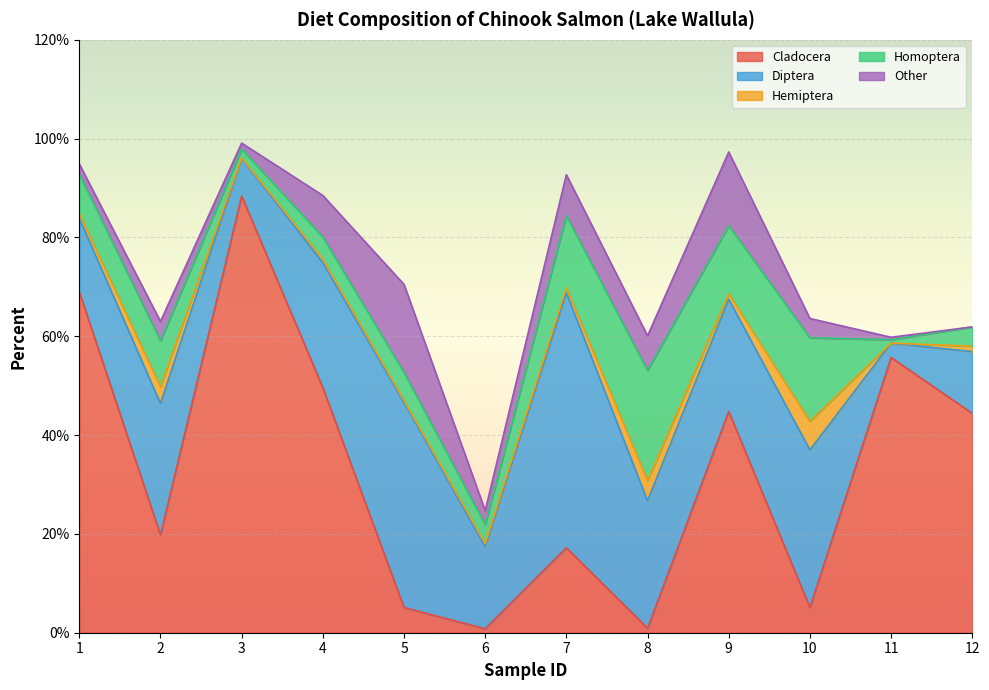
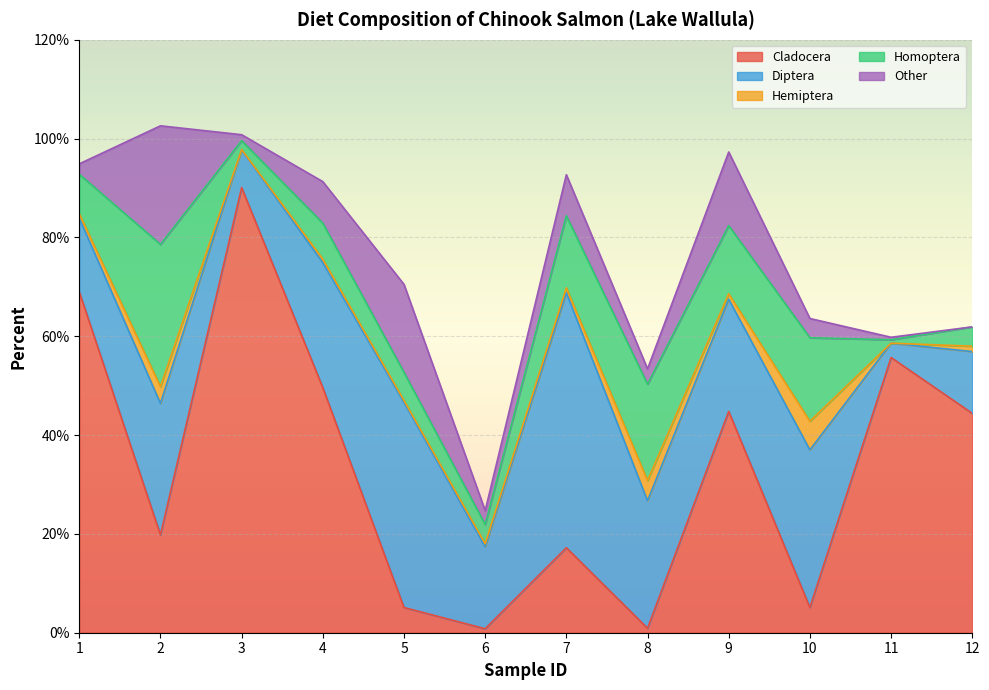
  {
    "Cladocera": {
      "1": "69%",
      "2": "20%",
-     "3": "88%",
+     "3": "90%",
      "4": "50%",
      "5": "5%",
      "6": "1%",
      "7": "17%",
      "8": "1%",
      "9": "45%",
      "10": "5%",
      "11": "56%",
      "12": "44%"
    },
    "Diptera": {
      "1": "15%",
      "2": "27%",
      "4": "25%",
      "6": "17%",
      "7": "52%",
      "8": "26%",
      "9": "23%",
      "10": "32%",
      "12": "13%"
    },
    "Hemiptera": {
      "1": "1%",
      "2": "3%",
      "4": "1%",
      "6": "1%",
      "7": "1%",
      "8": "4%",
      "9": "1%",
      "10": "6%",
      "12": "1%"
    },
    "Homoptera": {
      "1": "8%",
-     "2": "9%",
+     "2": "29%",
      "3": "2%",
-     "4": "5%",
+     "4": "7%",
      "5": "6%",
      "6": "4%",
      "7": "15%",
-     "8": "22%",
+     "8": "20%",
      "9": "14%",
      "10": "17%"
    },
    "Other": {
      "1": "2%",
-     "2": "4%",
+     "2": "24%",
      "3": "1%",
      "4": "8%",
      "5": "18%",
      "6": "3%",
      "7": "8%",
-     "8": "7%",
+     "8": "3%",
      "9": "15%",
      "10": "4%"
    }
  }
